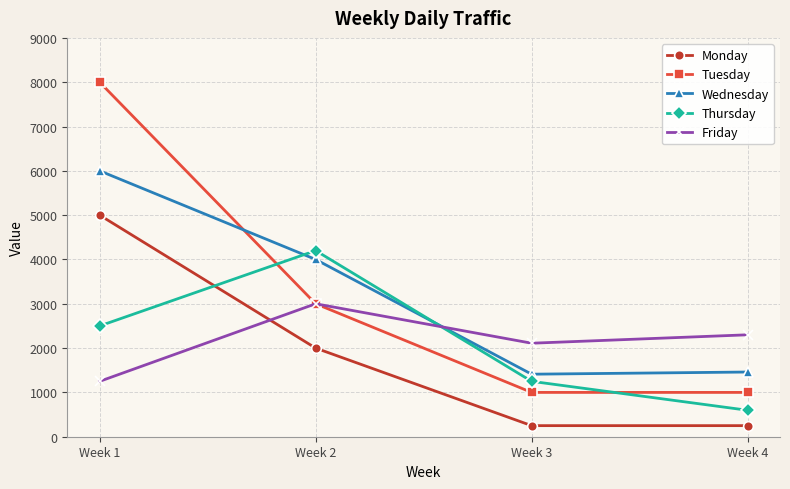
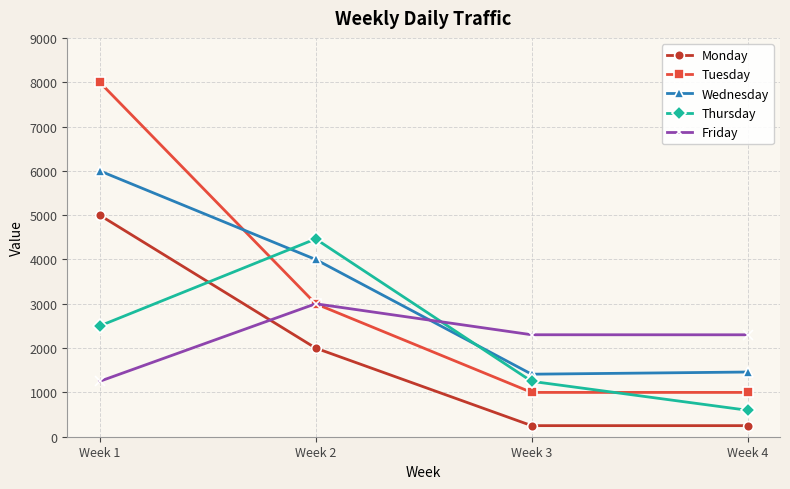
  {
    "Wednesday": {
      "Week 1": 6000,
      "Week 2": 4000,
      "Week 3": 1400,
      "Week 4": 1500
    },
    "Thursday": {
      "Week 1": 2500,
-     "Week 2": 4200,
+     "Week 2": 4500,
      "Week 3": 1300,
      "Week 4": 600
    },
    "Friday": {
      "Week 1": 1300,
-     "Week 3": 2100,
+     "Week 3": 2300,
      "Week 4": 2300
    }
  }
